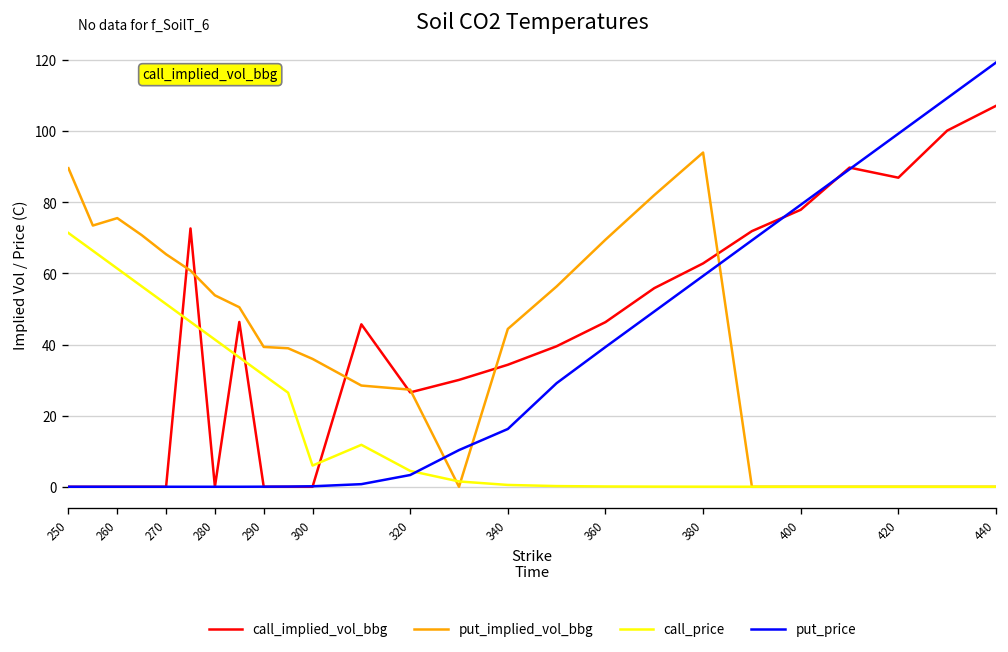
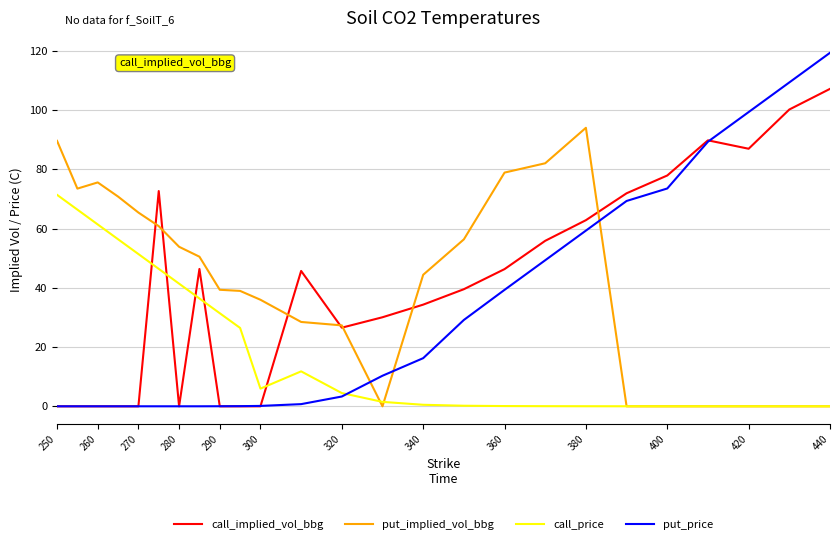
  {
    "call_implied_vol_bbg": {
      "340": 34,
      "360": 46,
      "380": 63,
      "400": 78,
      "420": 87,
      "440": 107
    },
    "put_implied_vol_bbg": {
      "250": 90,
      "260": 76,
      "270": 65,
      "280": 54,
      "290": 39,
      "300": 36,
      "340": 44,
-     "360": 69,
+     "360": 79,
      "380": 94
    },
    "call_price": {
      "250": 71,
      "260": 61,
      "270": 51,
      "280": 41,
      "290": 31,
      "300": 6,
      "320": 4,
      "340": 1,
      "360": 0,
      "380": 0
    },
    "put_price": {
      "320": 3,
      "340": 16,
      "360": 39,
      "380": 59,
-     "400": 79,
+     "400": 74,
      "420": 99,
      "440": 119
    }
  }
